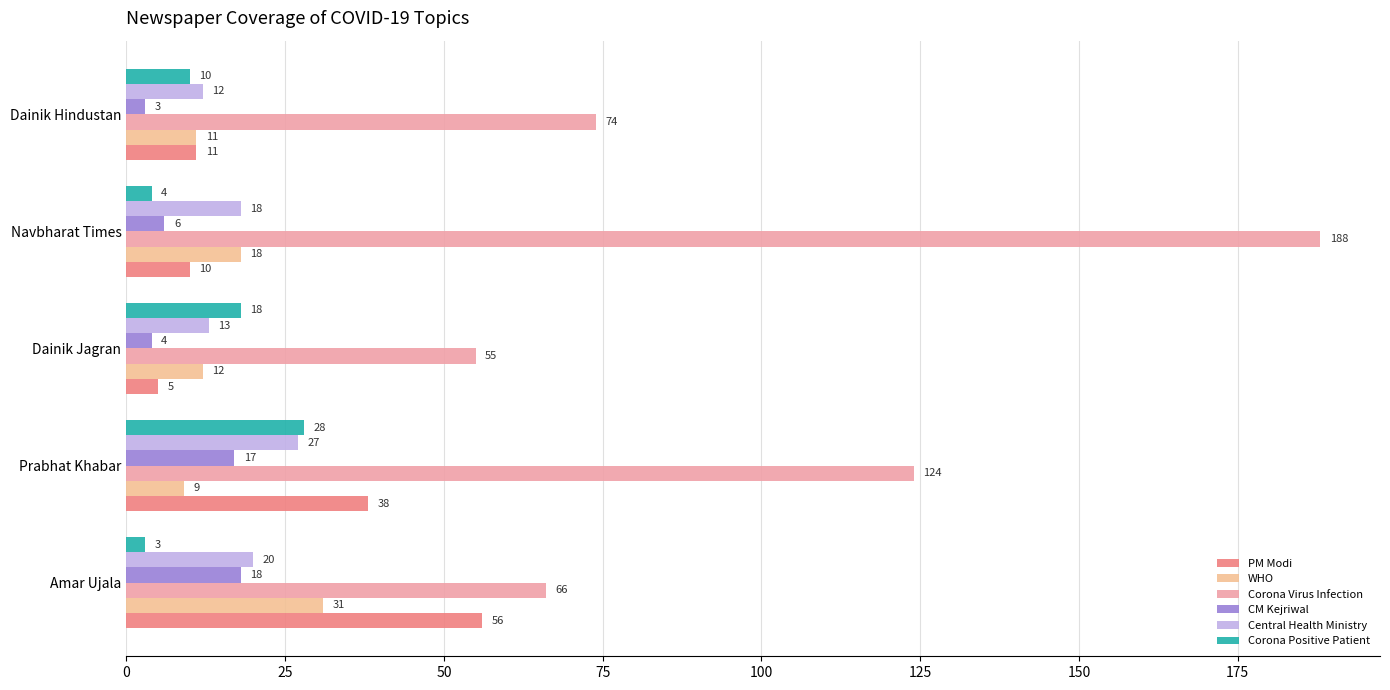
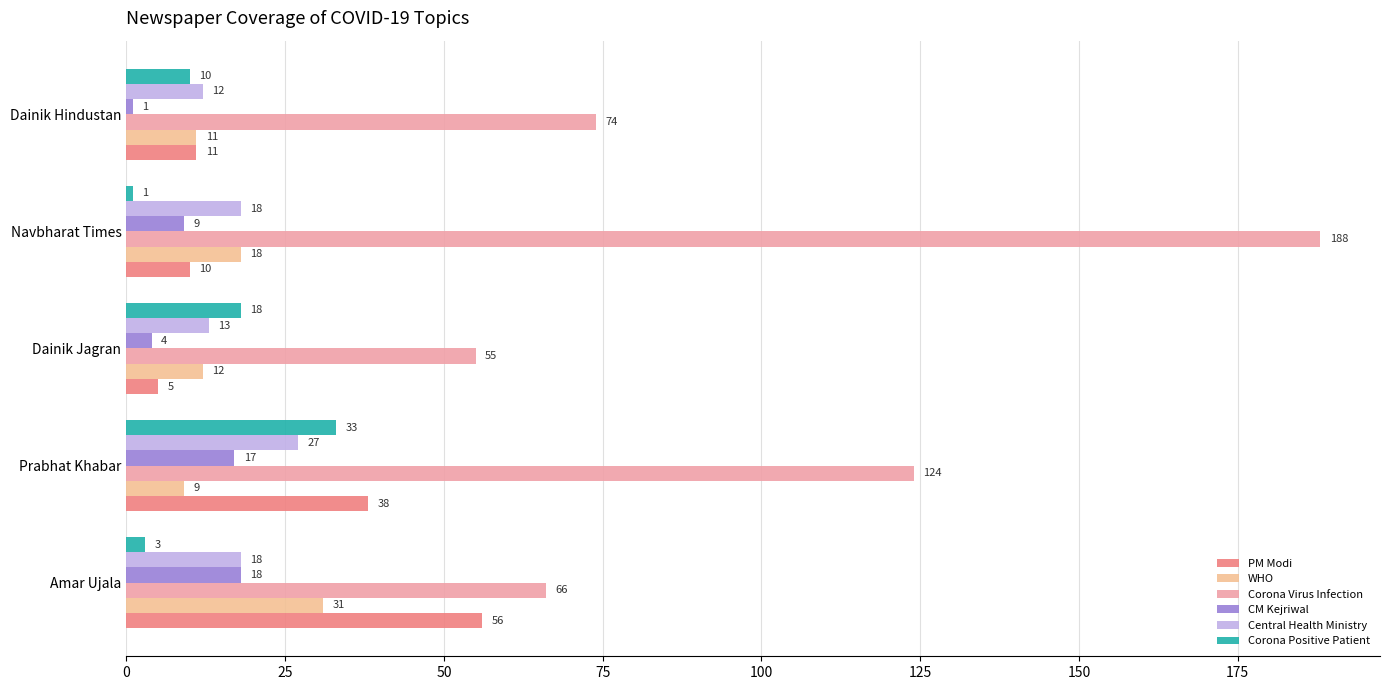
  {
    "CM Kejriwal": {
-     "Dainik Hindustan": 3,
-     "Navbharat Times": 6,
+     "Dainik Hindustan": 1,
+     "Navbharat Times": 9,
      "Dainik Jagran": 4,
      "Prabhat Khabar": 17,
      "Amar Ujala": 18
    },
    "Central Health Ministry": {
      "Dainik Hindustan": 12,
      "Navbharat Times": 18,
      "Dainik Jagran": 13,
      "Prabhat Khabar": 27,
-     "Amar Ujala": 20
+     "Amar Ujala": 18
    },
    "Corona Positive Patient": {
      "Dainik Hindustan": 10,
-     "Navbharat Times": 4,
+     "Navbharat Times": 1,
      "Dainik Jagran": 18,
-     "Prabhat Khabar": 28,
+     "Prabhat Khabar": 33,
      "Amar Ujala": 3
    }
  }
